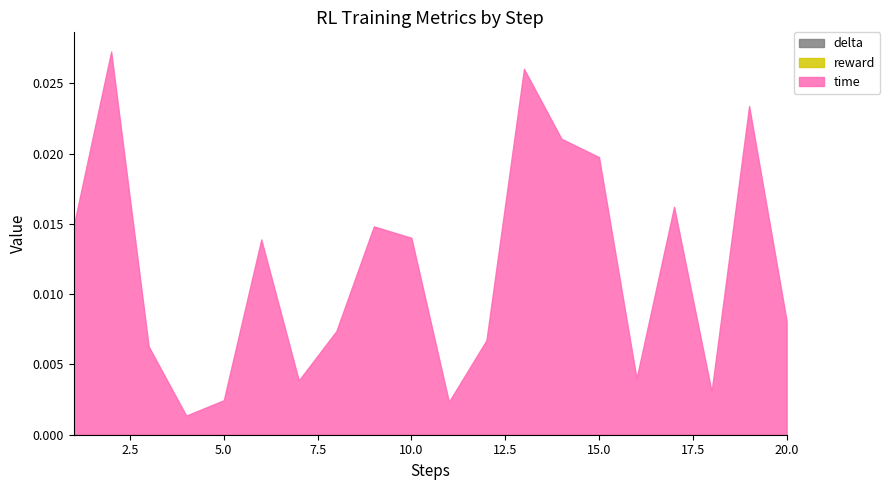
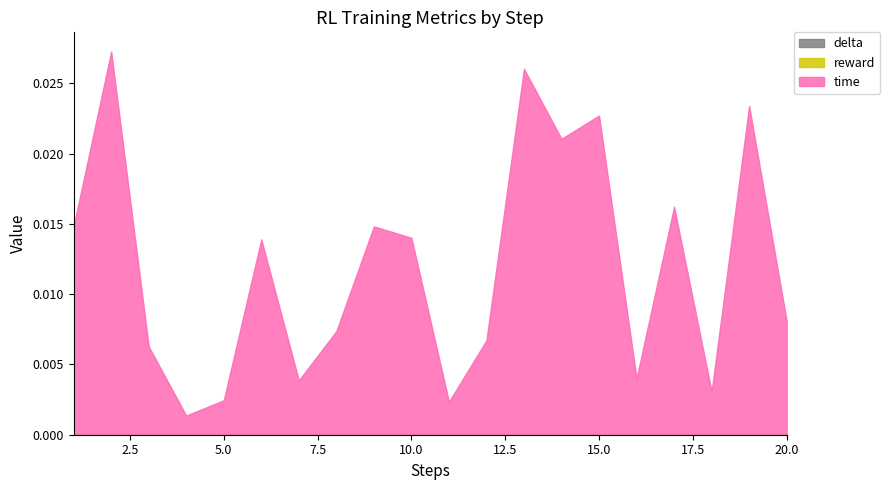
  {
    "reward": {
      "5.0": 0.0000,
      "10.0": 0.0000,
      "15.0": 0.0000,
      "20.0": 0.0000
    },
    "time": {
      "5.0": 0.0025,
      "10.0": 0.0140,
-     "15.0": 0.0197,
+     "15.0": 0.0227,
      "20.0": 0.0081
    }
  }
